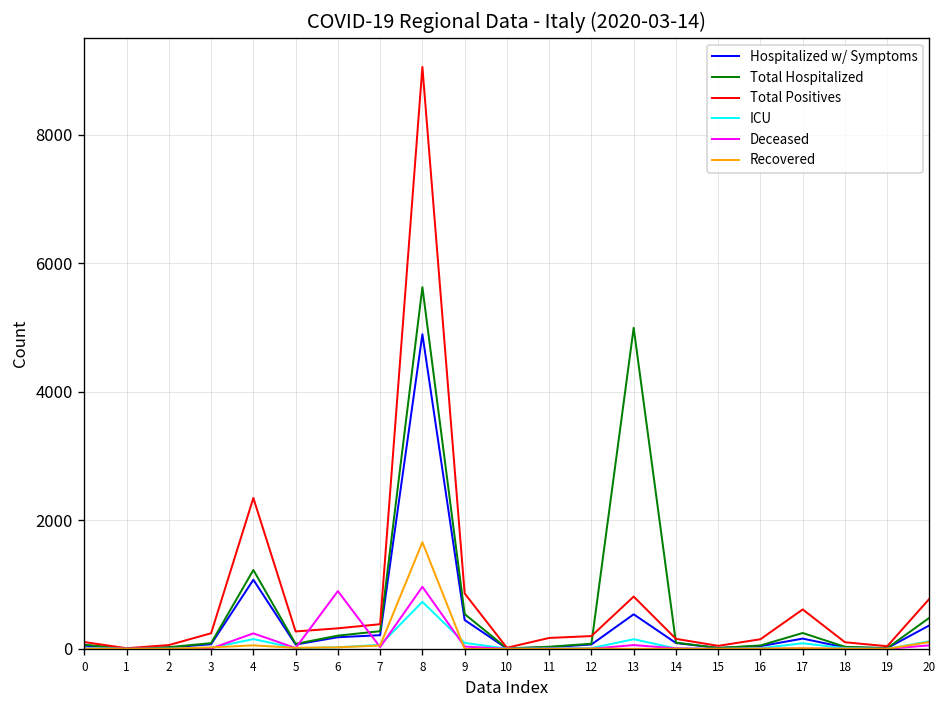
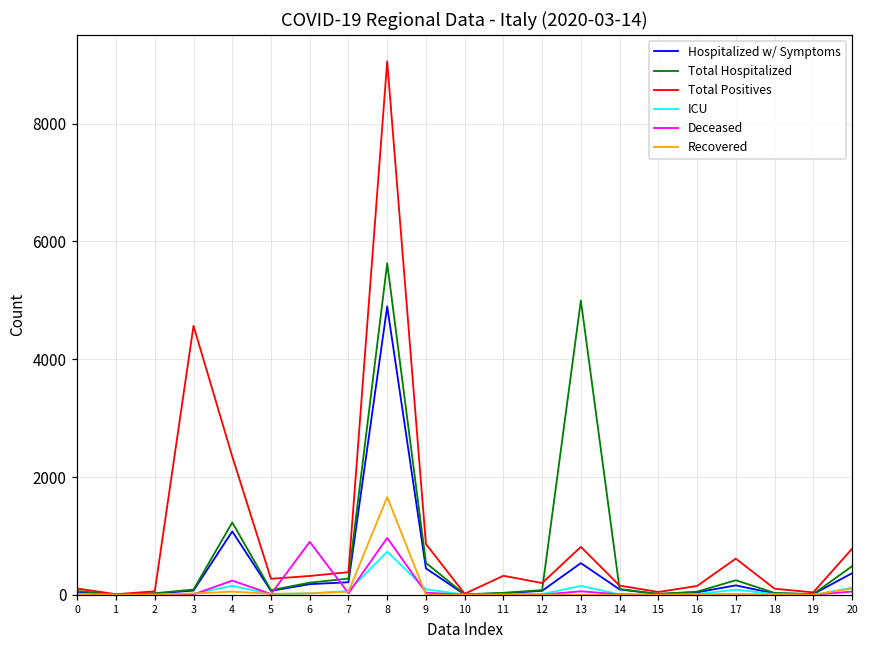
  {
    "Hospitalized w/ Symptoms": {
      "4": 1100,
      "7": 200,
      "8": 4900,
      "9": 400,
      "13": 500,
      "17": 200,
      "20": 400
    },
    "Total Hospitalized": {
      "4": 1200,
      "7": 300,
      "8": 5600,
      "9": 500,
      "13": 5000,
      "17": 200,
      "20": 500
    },
    "Total Positives": {
-     "3": 200,
+     "3": 4600,
      "4": 2300,
      "5": 300,
      "6": 300,
      "7": 400,
      "8": 9100,
      "9": 900,
-     "11": 200,
+     "11": 300,
      "12": 200,
      "13": 800,
      "14": 200,
      "16": 200,
      "17": 600,
      "18": 100,
      "20": 800
    },
    "ICU": {
      "4": 200,
      "8": 700,
      "9": 100,
      "13": 200,
      "17": 100
    },
    "Deceased": {
      "4": 200,
      "6": 900,
      "8": 1000,
      "13": 100,
      "20": 100
    },
    "Recovered": {
      "4": 100,
      "8": 1700,
      "13": 0
    }
  }
